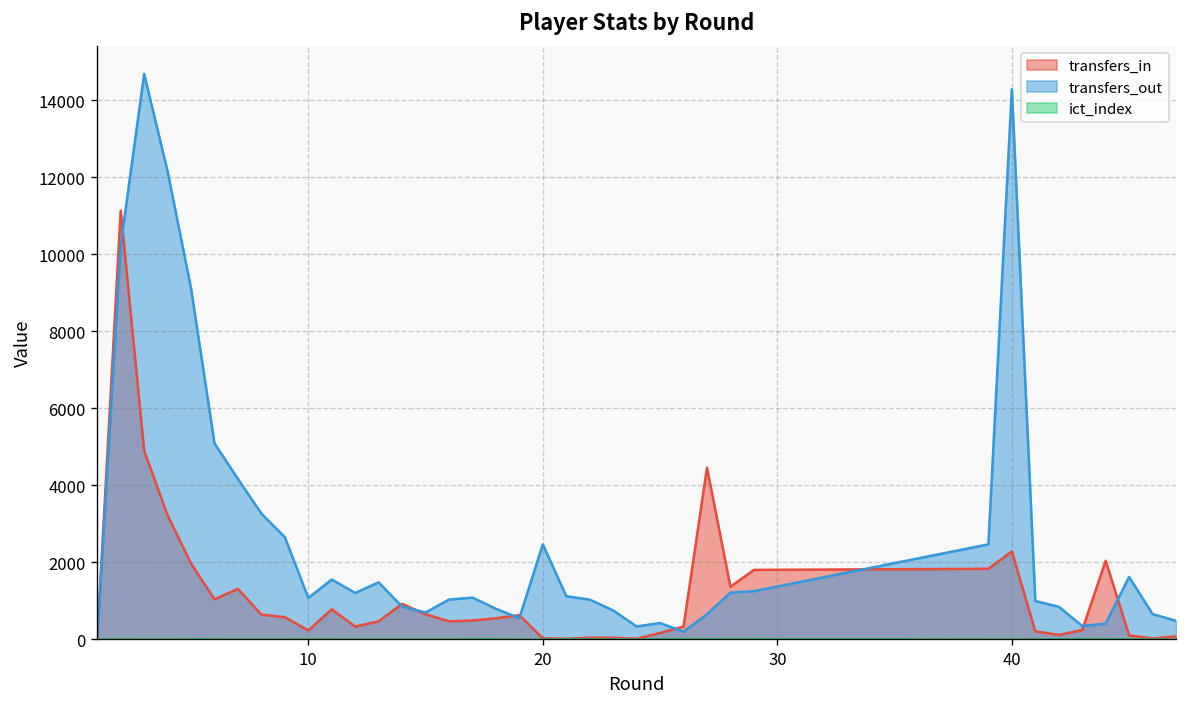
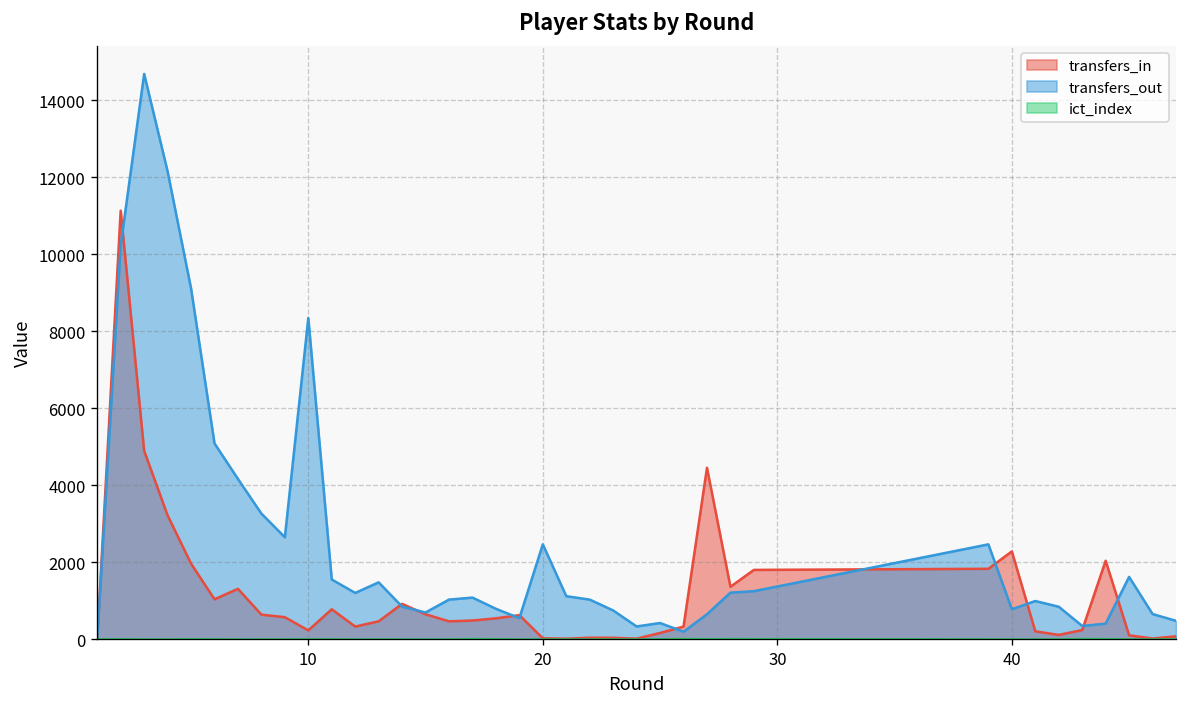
  {
    "transfers_in": {
      "10": 200,
      "40": 2300
    },
    "transfers_out": {
-     "10": 1100,
+     "10": 8300,
      "20": 2500,
-     "40": 14300
+     "40": 800
    },
    "ict_index": {
      "10": 0,
      "40": 0
    }
  }
